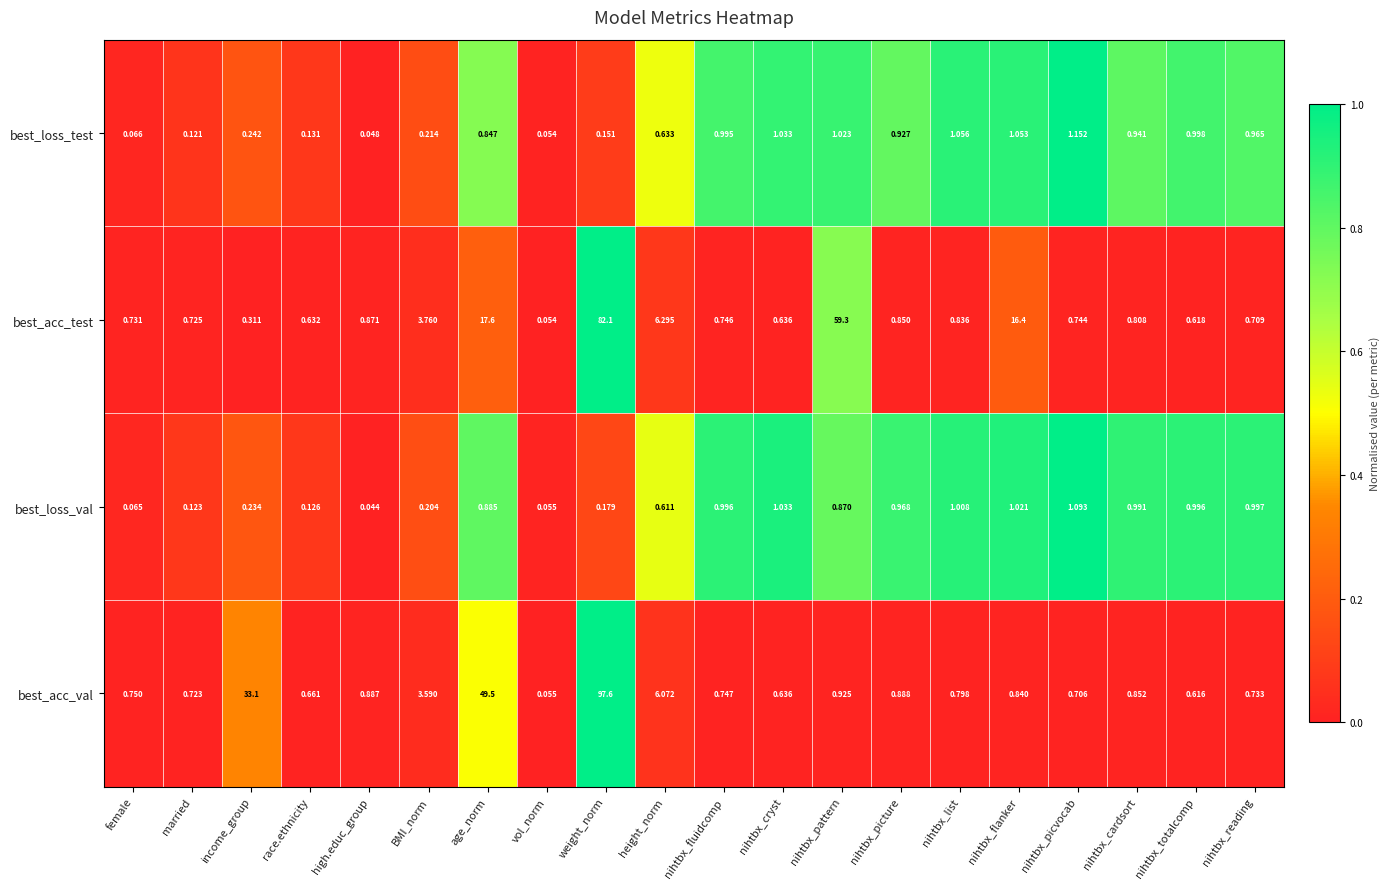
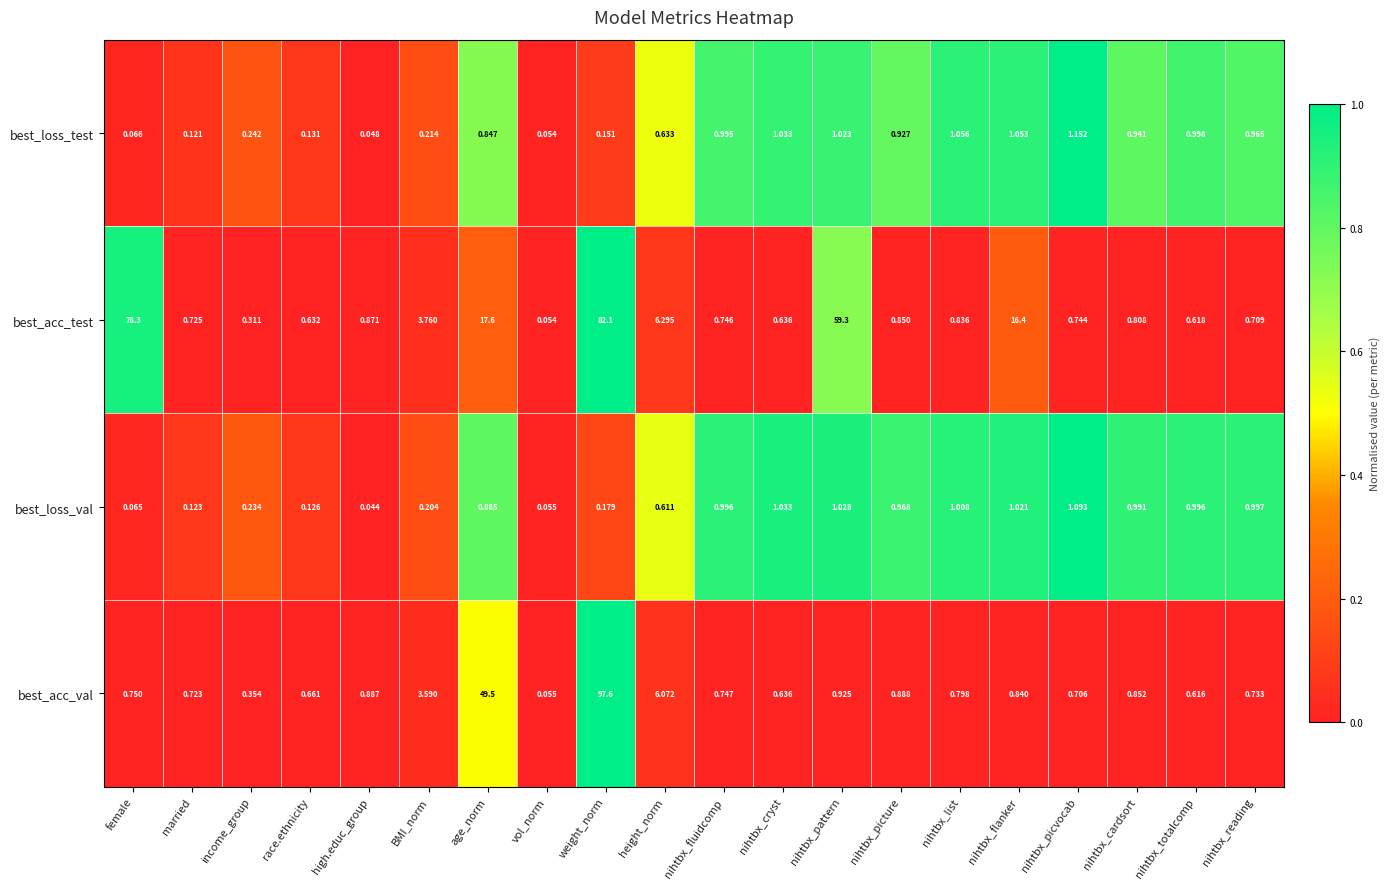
  {
    "best_loss_test": {
      "female": 0.066,
      "married": 0.121,
      "income_group": 0.242,
      "race.ethnicity": 0.131,
      "high.educ_group": 0.048,
      "BMI_norm": 0.214,
      "age_norm": 0.847,
      "vol_norm": 0.054,
      "weight_norm": 0.151,
      "height_norm": 0.633,
      "nihtbx_fluidcomp": 0.995,
      "nihtbx_cryst": 1.033,
      "nihtbx_pattern": 1.023,
      "nihtbx_picture": 0.927,
      "nihtbx_list": 1.056,
      "nihtbx_flanker": 1.053,
      "nihtbx_picvocab": 1.152,
      "nihtbx_cardsort": 0.941,
      "nihtbx_totalcomp": 0.998,
      "nihtbx_reading": 0.965
    },
    "best_acc_test": {
-     "female": 0.731,
+     "female": 78.3,
      "married": 0.725,
      "income_group": 0.311,
      "race.ethnicity": 0.632,
      "high.educ_group": 0.871,
      "BMI_norm": 3.760,
      "age_norm": 17.6,
      "vol_norm": 0.054,
      "weight_norm": 82.1,
      "height_norm": 6.295,
      "nihtbx_fluidcomp": 0.746,
      "nihtbx_cryst": 0.636,
      "nihtbx_pattern": 59.3,
      "nihtbx_picture": 0.850,
      "nihtbx_list": 0.836,
      "nihtbx_flanker": 16.4,
      "nihtbx_picvocab": 0.744,
      "nihtbx_cardsort": 0.808,
      "nihtbx_totalcomp": 0.618,
      "nihtbx_reading": 0.709
    },
    "best_loss_val": {
      "female": 0.065,
      "married": 0.123,
      "income_group": 0.234,
      "race.ethnicity": 0.126,
      "high.educ_group": 0.044,
      "BMI_norm": 0.204,
      "age_norm": 0.885,
      "vol_norm": 0.055,
      "weight_norm": 0.179,
      "height_norm": 0.611,
      "nihtbx_fluidcomp": 0.996,
      "nihtbx_cryst": 1.033,
-     "nihtbx_pattern": 0.870,
+     "nihtbx_pattern": 1.028,
      "nihtbx_picture": 0.968,
      "nihtbx_list": 1.008,
      "nihtbx_flanker": 1.021,
      "nihtbx_picvocab": 1.093,
      "nihtbx_cardsort": 0.991,
      "nihtbx_totalcomp": 0.996,
      "nihtbx_reading": 0.997
    },
    "best_acc_val": {
      "female": 0.750,
      "married": 0.723,
-     "income_group": 33.1,
+     "income_group": 0.354,
      "race.ethnicity": 0.661,
      "high.educ_group": 0.887,
      "BMI_norm": 3.590,
      "age_norm": 49.5,
      "vol_norm": 0.055,
      "weight_norm": 97.6,
      "height_norm": 6.072,
      "nihtbx_fluidcomp": 0.747,
      "nihtbx_cryst": 0.636,
      "nihtbx_pattern": 0.925,
      "nihtbx_picture": 0.888,
      "nihtbx_list": 0.798,
      "nihtbx_flanker": 0.840,
      "nihtbx_picvocab": 0.706,
      "nihtbx_cardsort": 0.852,
      "nihtbx_totalcomp": 0.616,
      "nihtbx_reading": 0.733
    }
  }
